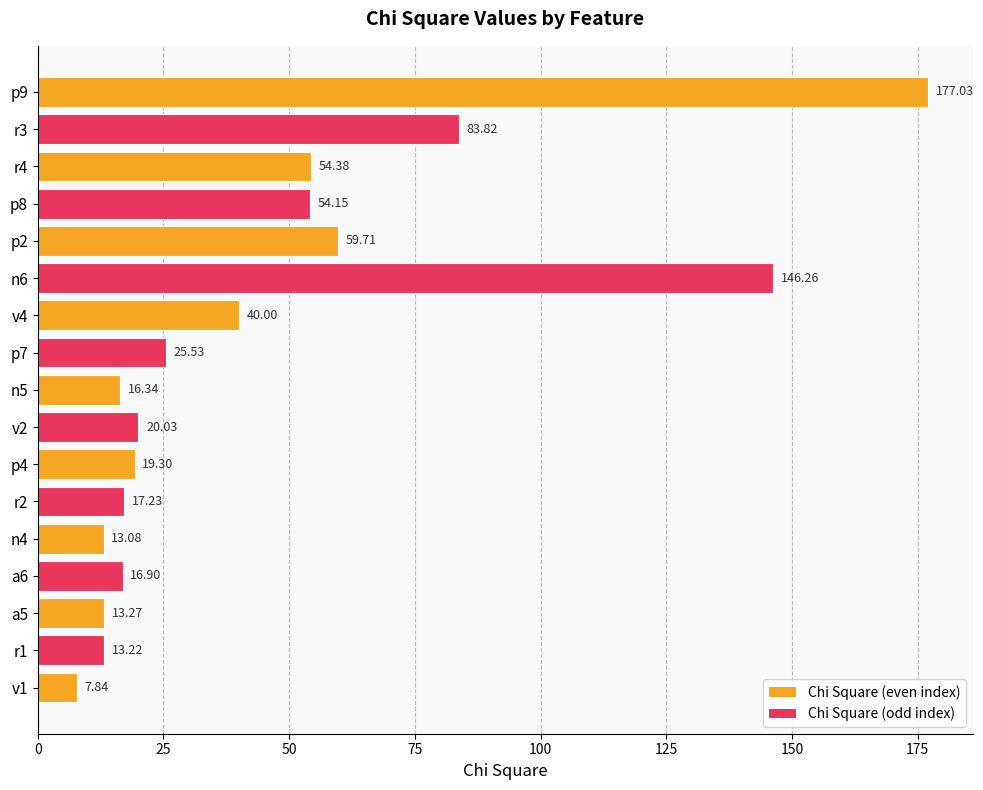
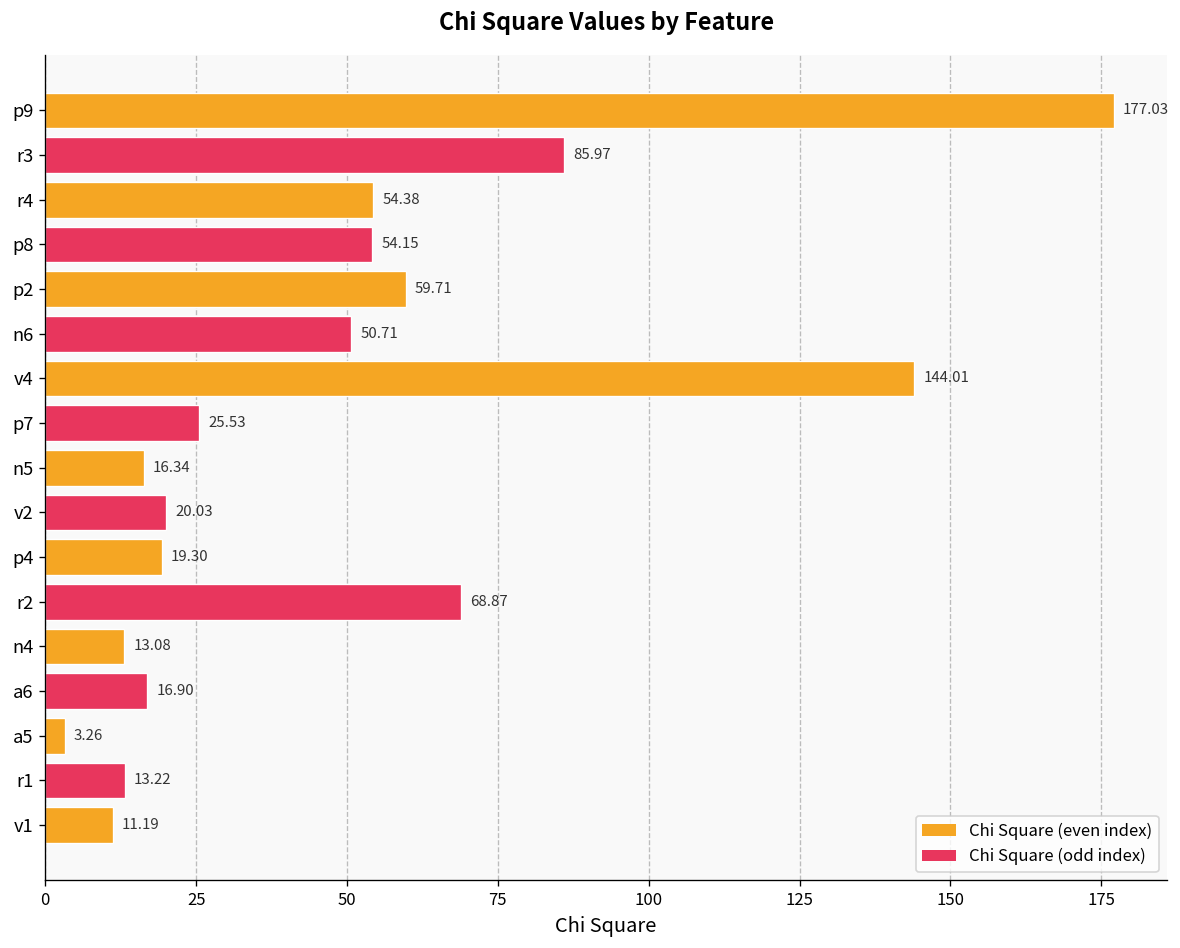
  {
    "p9": 177.03,
-   "r3": 83.82,
+   "r3": 85.97,
    "r4": 54.38,
    "p8": 54.15,
    "p2": 59.71,
-   "n6": 146.26,
-   "v4": 40.00,
+   "n6": 50.71,
+   "v4": 144.01,
    "p7": 25.53,
    "n5": 16.34,
    "v2": 20.03,
    "p4": 19.30,
-   "r2": 17.23,
+   "r2": 68.87,
    "n4": 13.08,
    "a6": 16.90,
-   "a5": 13.27,
+   "a5": 3.26,
    "r1": 13.22,
-   "v1": 7.84
+   "v1": 11.19
  }
